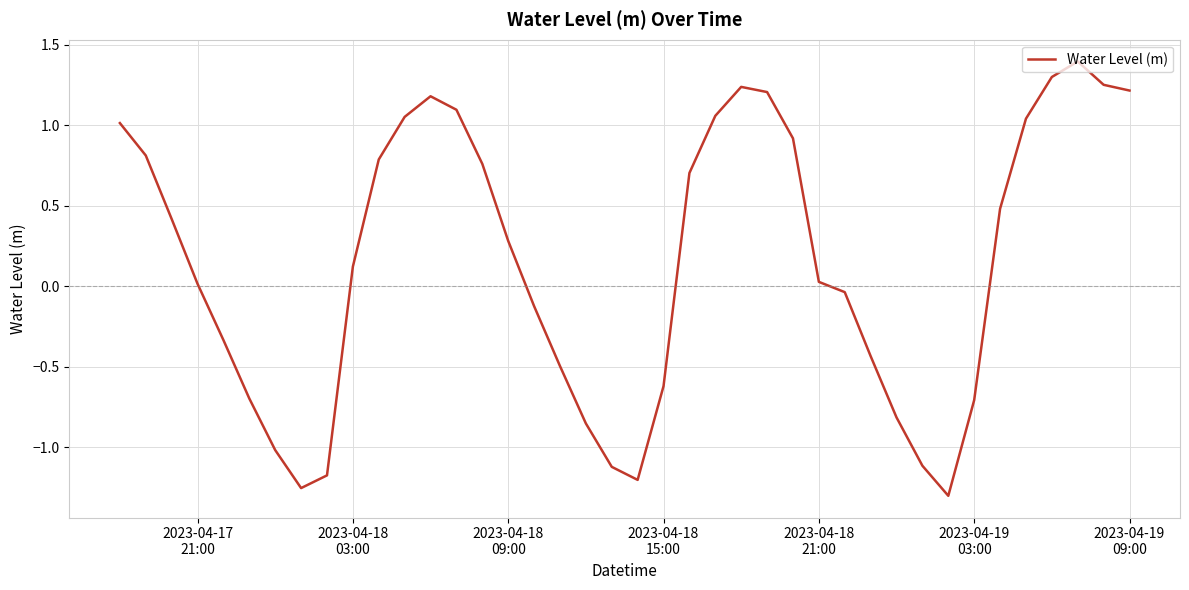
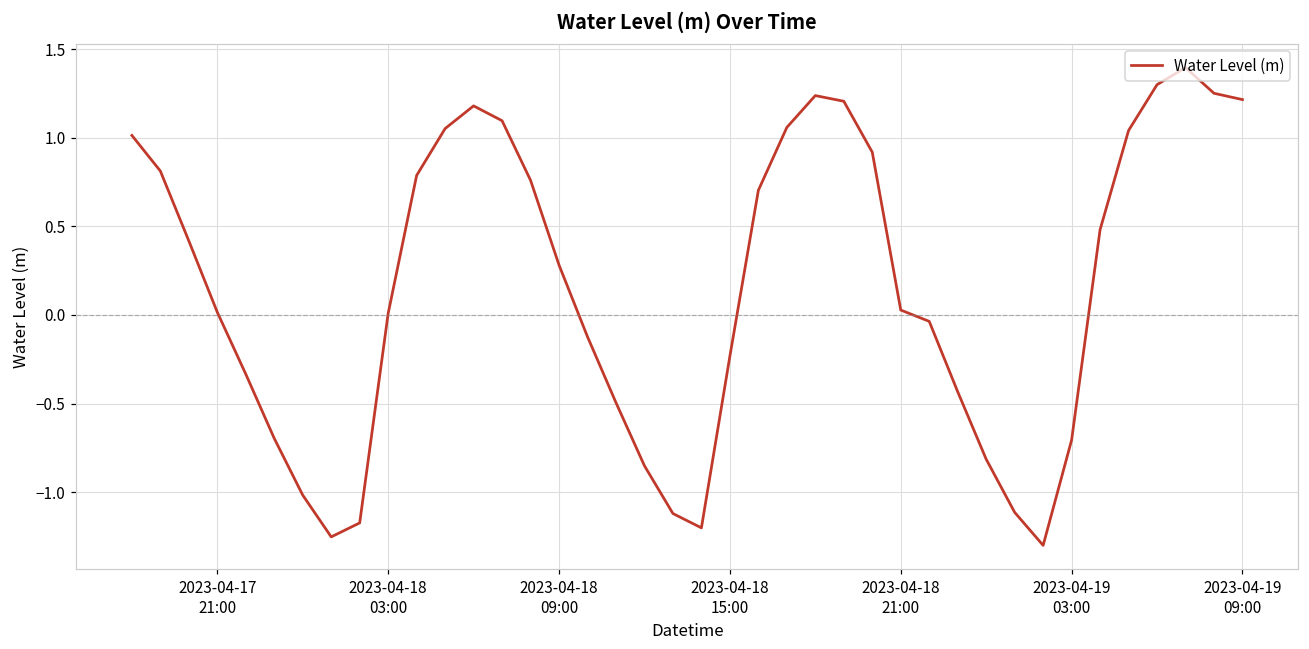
  {
    "2023-04-17 21:00": 0.02,
-   "2023-04-18 03:00": 0.12,
+   "2023-04-18 03:00": 0.01,
    "2023-04-18 09:00": 0.28,
-   "2023-04-18 15:00": -0.62,
+   "2023-04-18 15:00": -0.23,
    "2023-04-18 21:00": 0.03,
    "2023-04-19 03:00": -0.71,
    "2023-04-19 09:00": 1.22
  }
